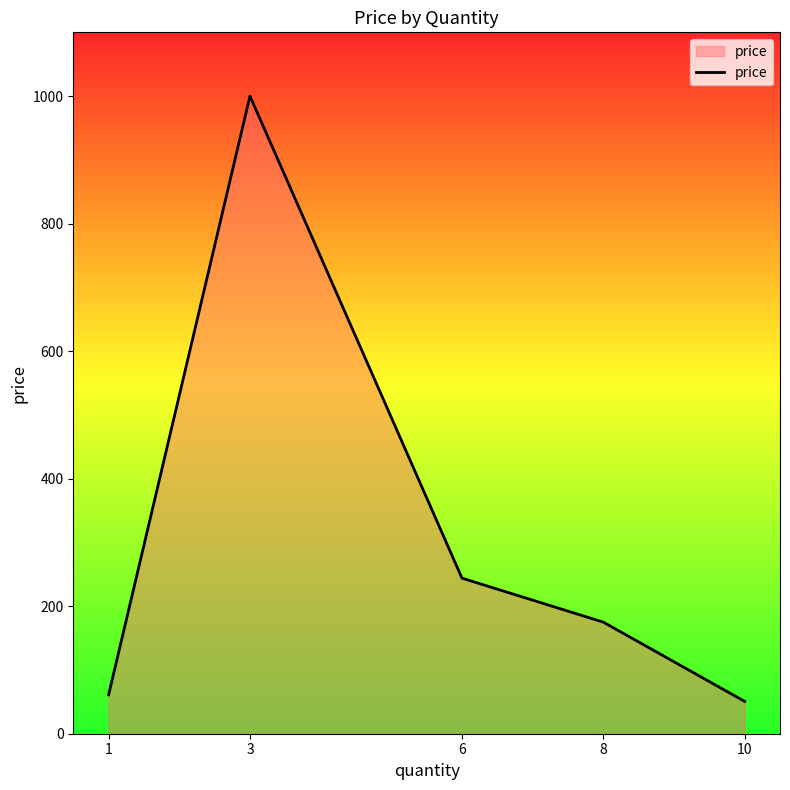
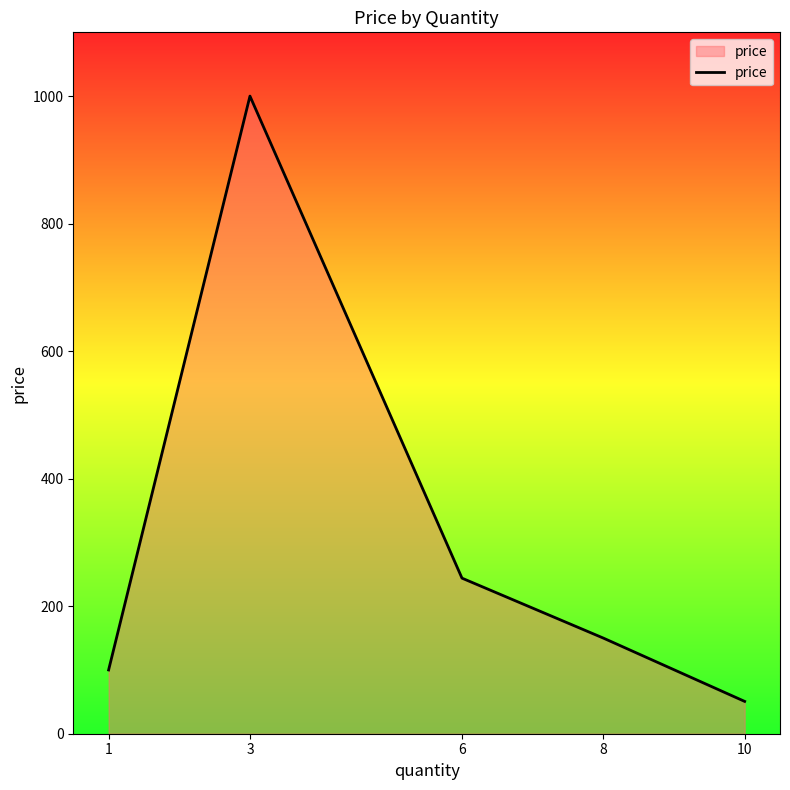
  {
-   "1": 60,
+   "1": 100,
    "3": 1000,
    "6": 240,
-   "8": 180,
+   "8": 150,
    "10": 50
  }
